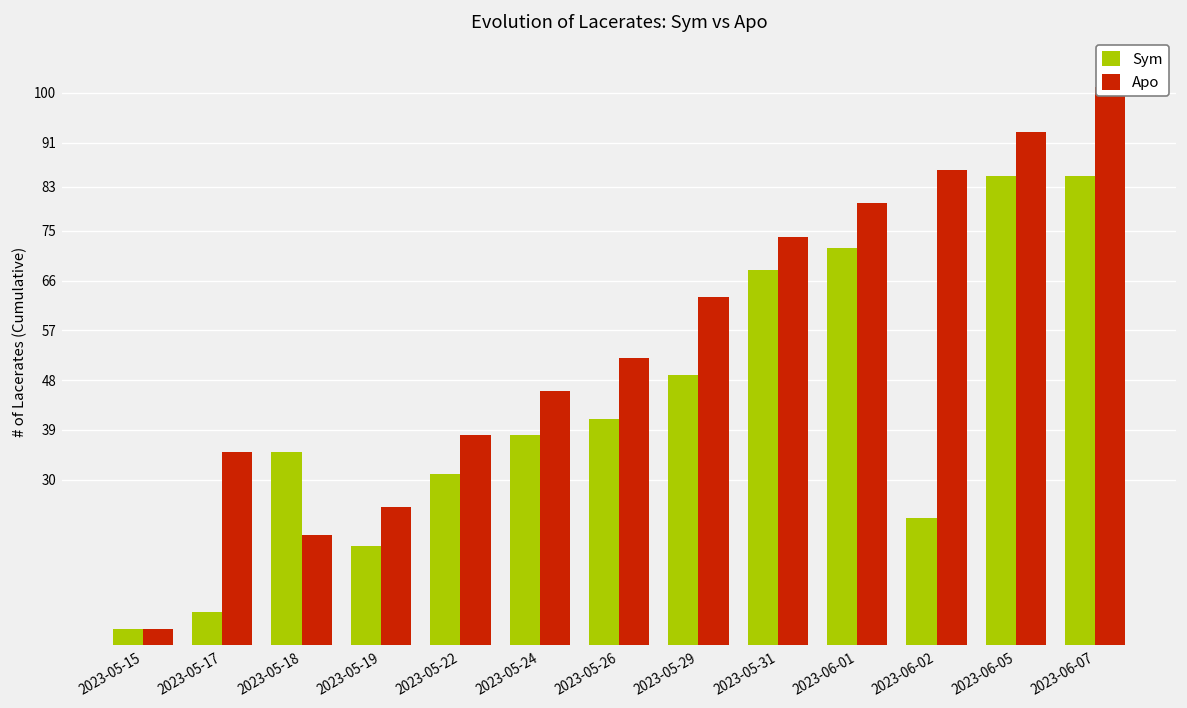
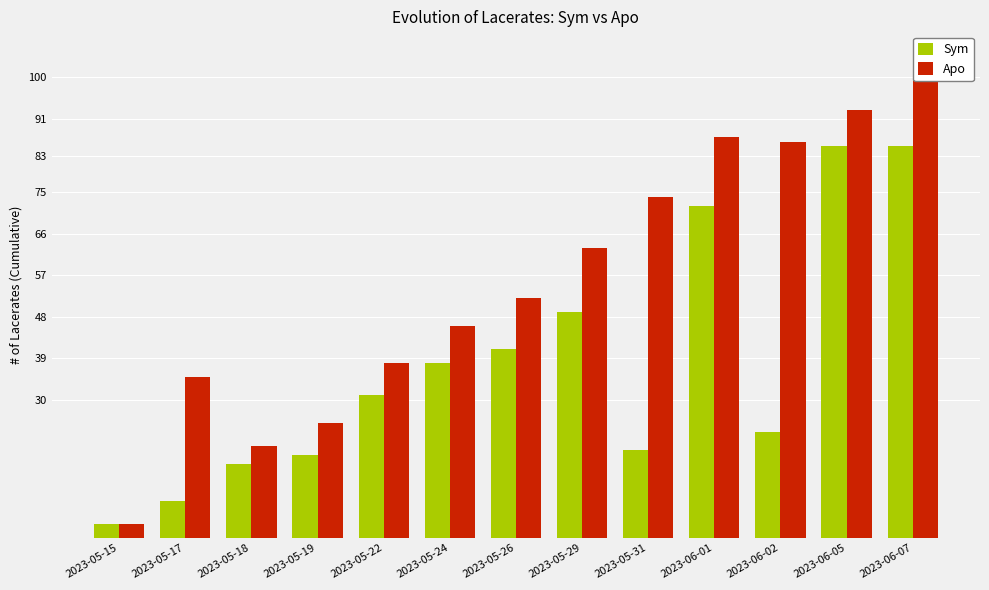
  {
    "Sym": {
      "2023-05-15": 3,
-     "2023-05-17": 6,
-     "2023-05-18": 35,
+     "2023-05-17": 8,
+     "2023-05-18": 16,
      "2023-05-19": 18,
      "2023-05-22": 31,
      "2023-05-24": 38,
      "2023-05-26": 41,
      "2023-05-29": 49,
-     "2023-05-31": 68,
+     "2023-05-31": 19,
      "2023-06-01": 72,
      "2023-06-02": 23,
      "2023-06-05": 85,
      "2023-06-07": 85
    },
    "Apo": {
      "2023-05-15": 3,
      "2023-05-17": 35,
      "2023-05-18": 20,
      "2023-05-19": 25,
      "2023-05-22": 38,
      "2023-05-24": 46,
      "2023-05-26": 52,
      "2023-05-29": 63,
      "2023-05-31": 74,
-     "2023-06-01": 80,
+     "2023-06-01": 87,
      "2023-06-02": 86,
      "2023-06-05": 93
    }
  }
